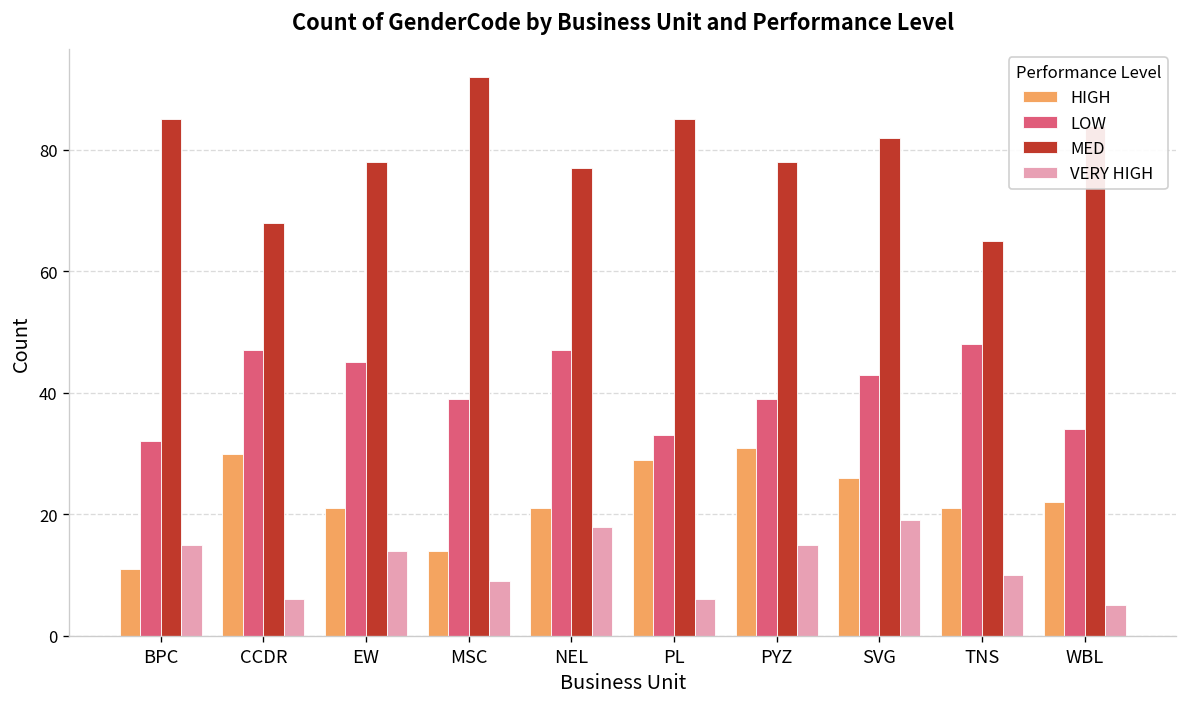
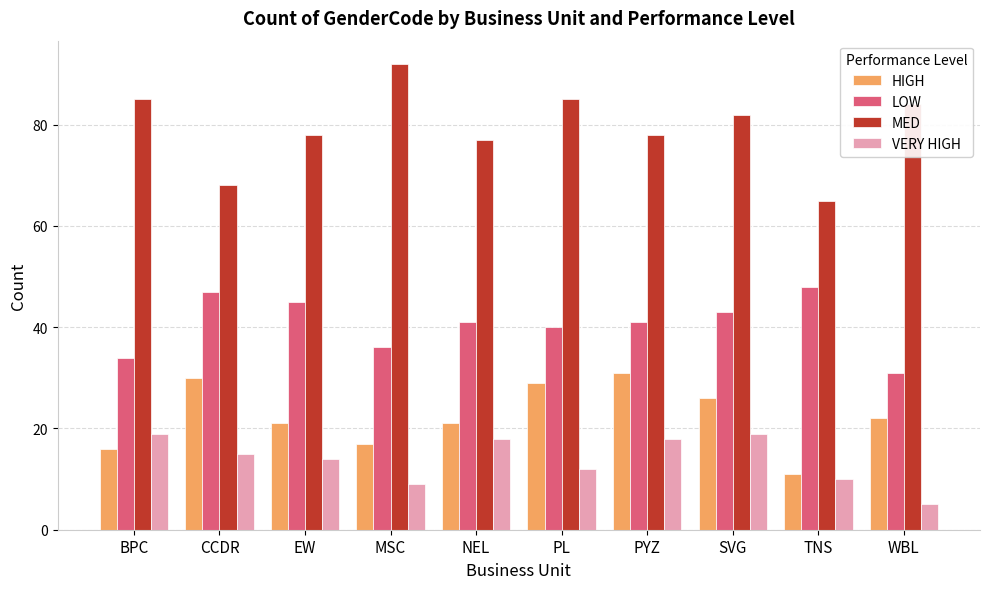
  {
    "HIGH": {
-     "BPC": 11,
+     "BPC": 16,
      "CCDR": 30,
      "EW": 21,
-     "MSC": 14,
+     "MSC": 17,
      "NEL": 21,
      "PL": 29,
      "PYZ": 31,
      "SVG": 26,
-     "TNS": 21,
+     "TNS": 11,
      "WBL": 22
    },
    "LOW": {
-     "BPC": 32,
+     "BPC": 34,
      "CCDR": 47,
      "EW": 45,
-     "MSC": 39,
-     "NEL": 47,
-     "PL": 33,
-     "PYZ": 39,
+     "MSC": 36,
+     "NEL": 41,
+     "PL": 40,
+     "PYZ": 41,
      "SVG": 43,
      "TNS": 48,
-     "WBL": 34
+     "WBL": 31
    },
    "MED": {
      "BPC": 85,
      "CCDR": 68,
      "EW": 78,
      "MSC": 92,
      "NEL": 77,
      "PL": 85,
      "PYZ": 78,
      "SVG": 82,
      "TNS": 65
    },
    "VERY HIGH": {
-     "BPC": 15,
-     "CCDR": 6,
+     "BPC": 19,
+     "CCDR": 15,
      "EW": 14,
      "MSC": 9,
      "NEL": 18,
-     "PL": 6,
-     "PYZ": 15,
+     "PL": 12,
+     "PYZ": 18,
      "SVG": 19,
      "TNS": 10,
      "WBL": 5
    }
  }
